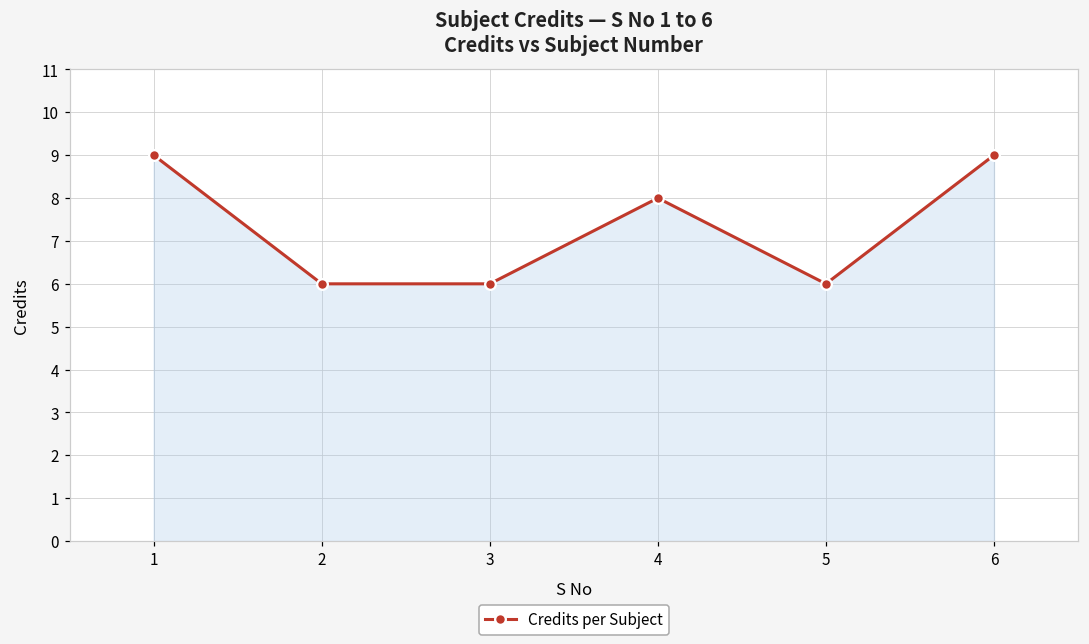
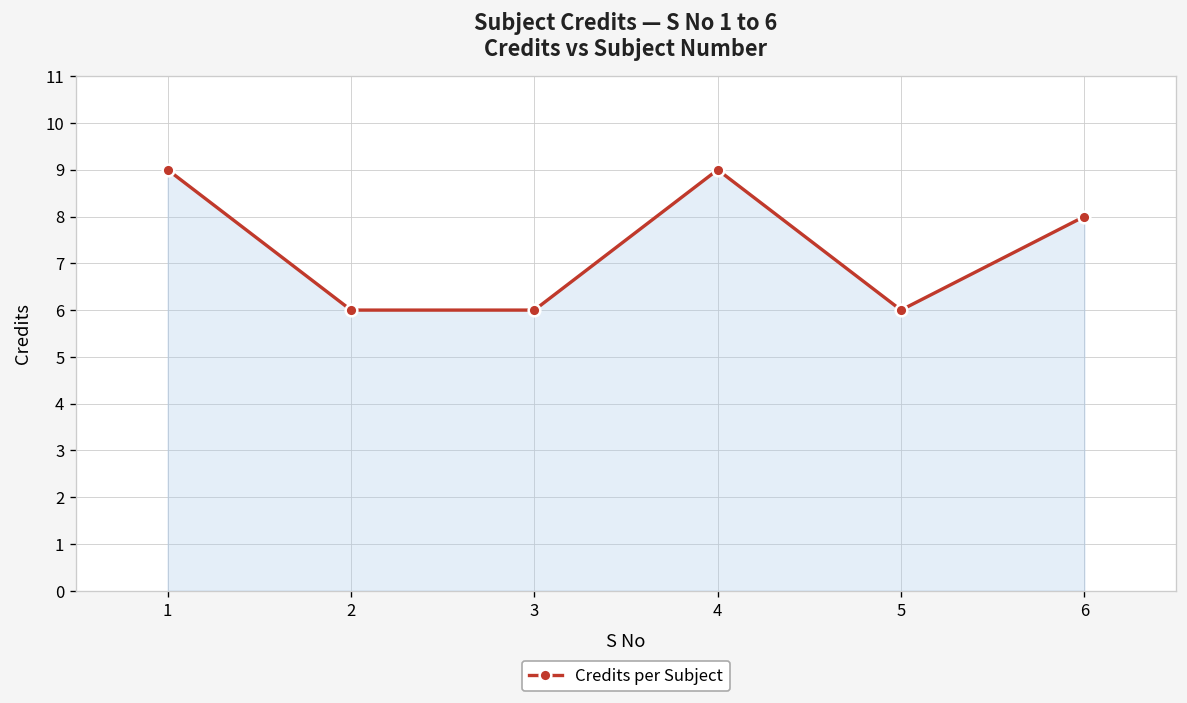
  {
    "1": 9,
    "2": 6,
    "3": 6,
-   "4": 8,
+   "4": 9,
    "5": 6,
-   "6": 9
+   "6": 8
  }
